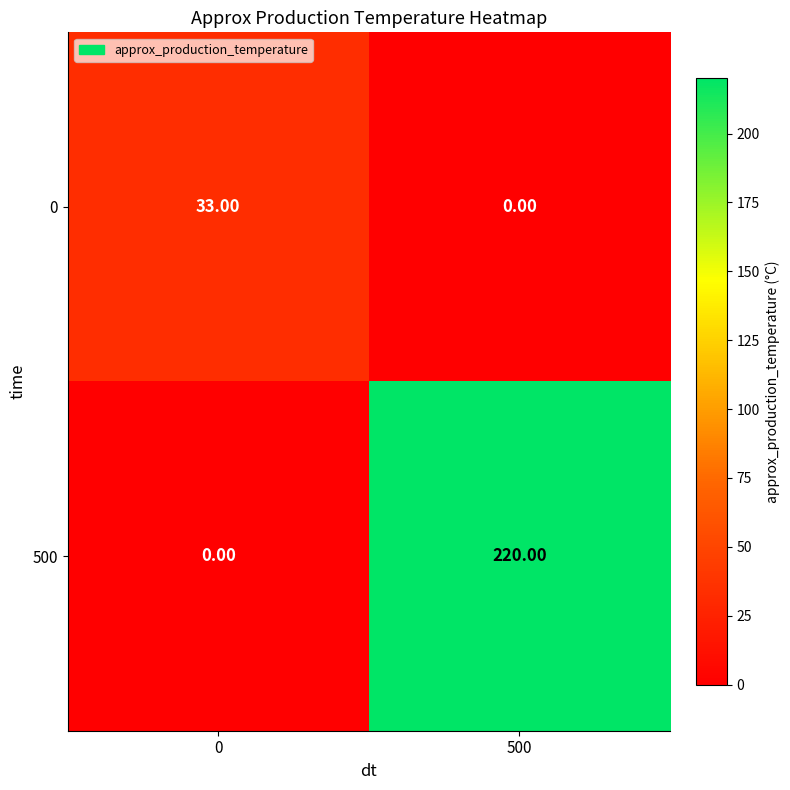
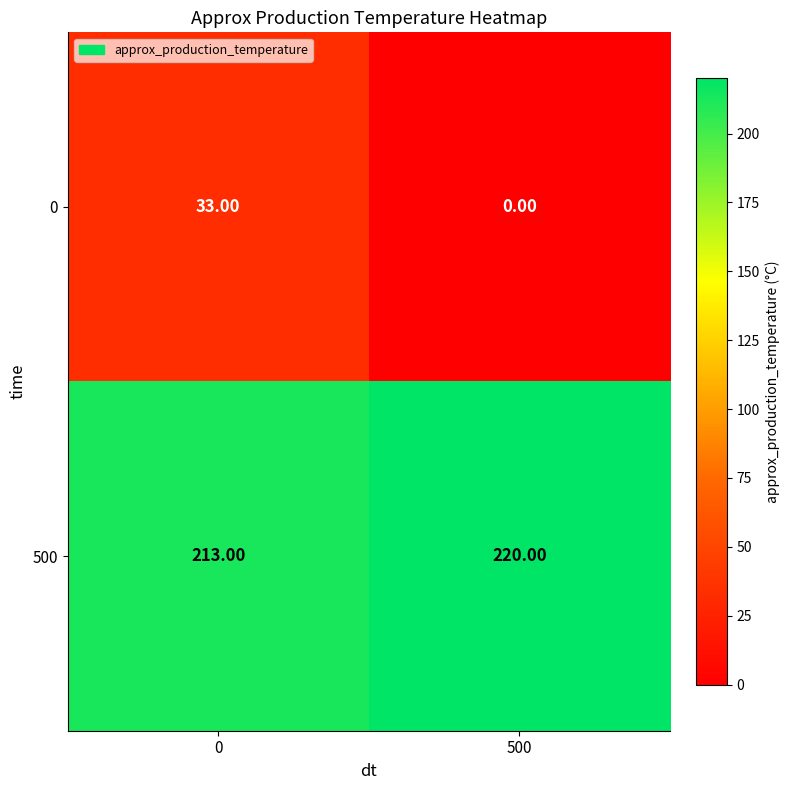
  {
    "0": {
      "0": 33.00,
      "500": 0.00
    },
    "500": {
-     "0": 0.00,
+     "0": 213.00,
      "500": 220.00
    }
  }
